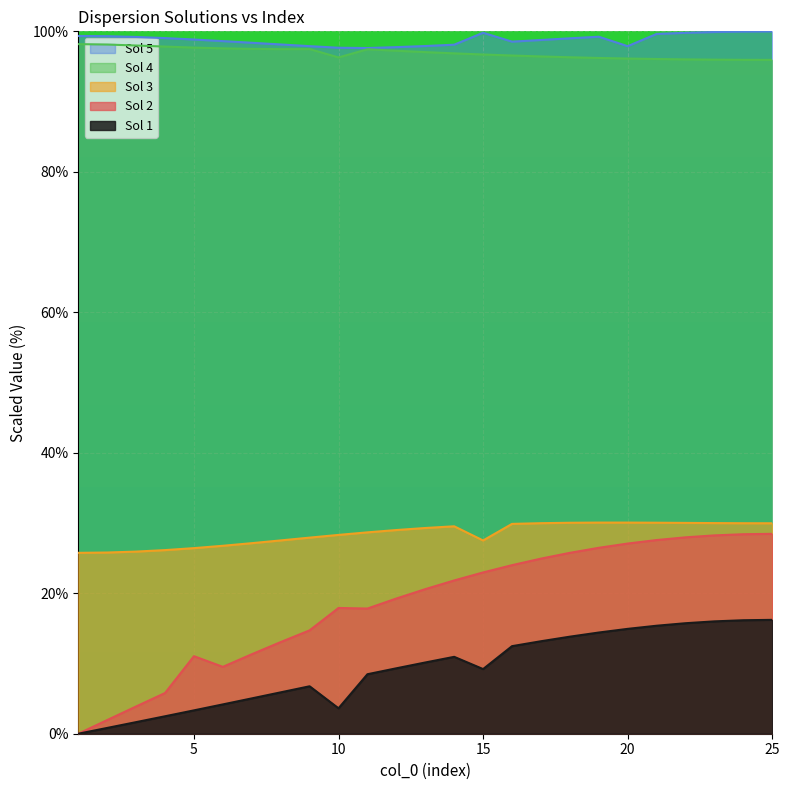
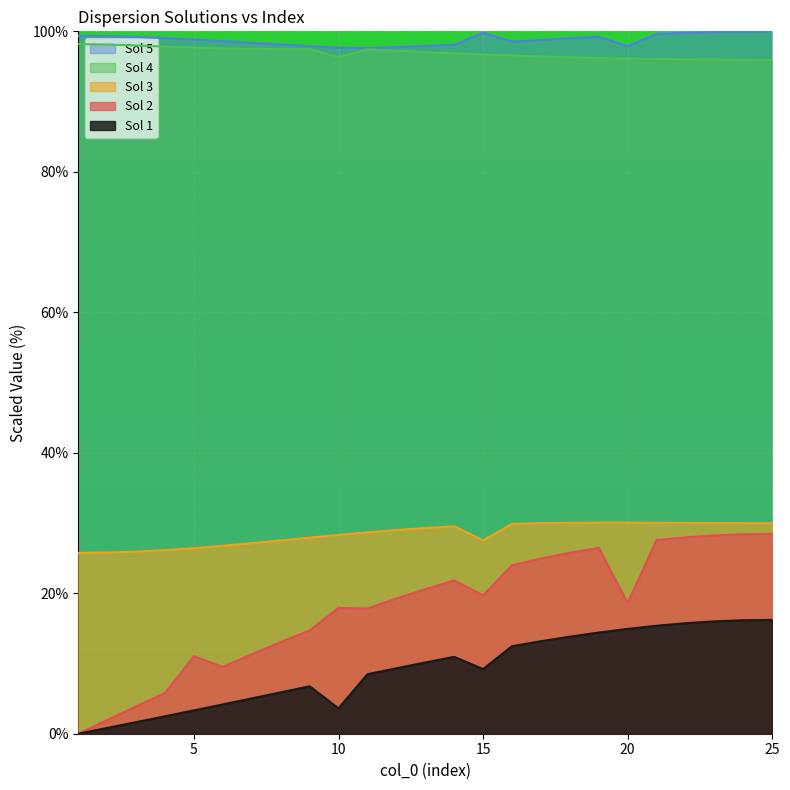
  {
    "Sol 5": {
      "5": "99%",
      "10": "98%",
      "15": "100%",
      "20": "98%",
      "25": "100%"
    },
    "Sol 4": {
      "5": "98%",
      "10": "96%",
      "15": "97%",
      "20": "96%",
      "25": "96%"
    },
    "Sol 3": {
      "5": "26%",
      "10": "28%",
      "15": "28%",
      "20": "30%",
      "25": "30%"
    },
    "Sol 2": {
      "5": "11%",
      "10": "18%",
-     "15": "23%",
-     "20": "27%",
+     "15": "20%",
+     "20": "19%",
      "25": "28%"
    },
    "Sol 1": {
      "5": "3%",
      "10": "4%",
      "15": "9%",
      "20": "15%",
      "25": "16%"
    }
  }
